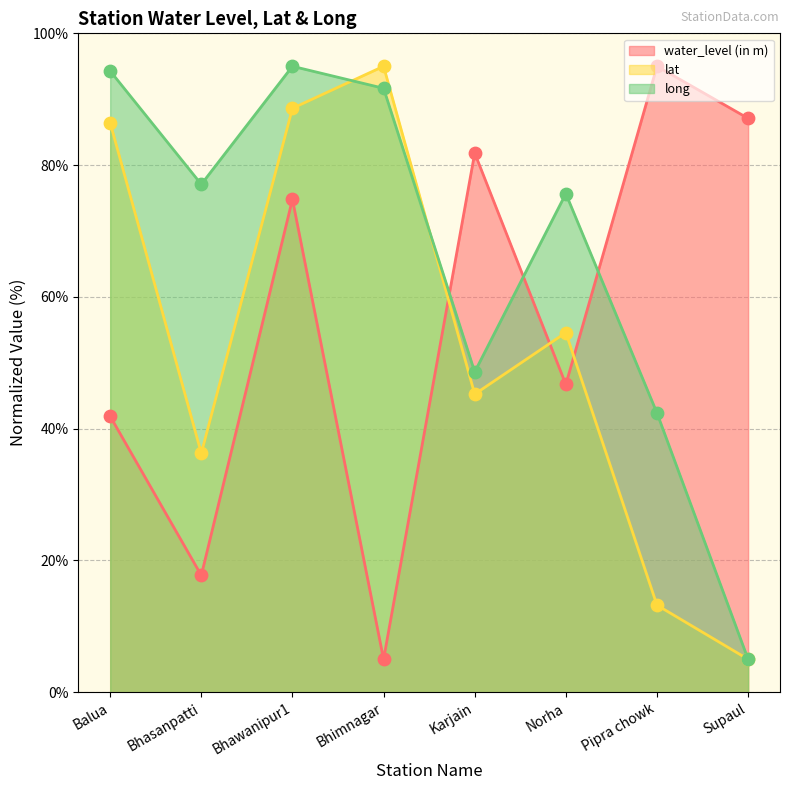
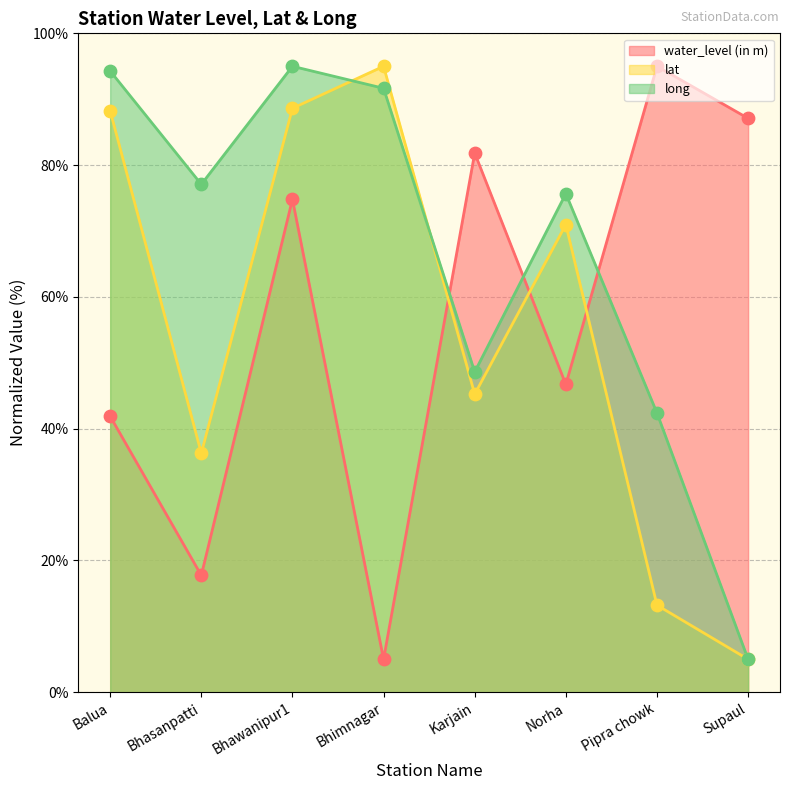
  {
    "water_level (in m)": {
      "Balua": "42%",
      "Bhasanpatti": "18%",
      "Bhawanipur1": "75%",
      "Bhimnagar": "5%",
      "Karjain": "82%",
      "Norha": "47%",
      "Supaul": "87%"
    },
    "lat": {
-     "Balua": "86%",
+     "Balua": "88%",
      "Bhasanpatti": "36%",
      "Bhawanipur1": "89%",
      "Bhimnagar": "95%",
      "Karjain": "45%",
-     "Norha": "55%",
+     "Norha": "71%",
      "Pipra chowk": "13%"
    },
    "long": {
      "Balua": "94%",
      "Bhasanpatti": "77%",
      "Bhawanipur1": "95%",
      "Bhimnagar": "92%",
      "Karjain": "49%",
      "Norha": "76%",
      "Pipra chowk": "42%"
    }
  }
